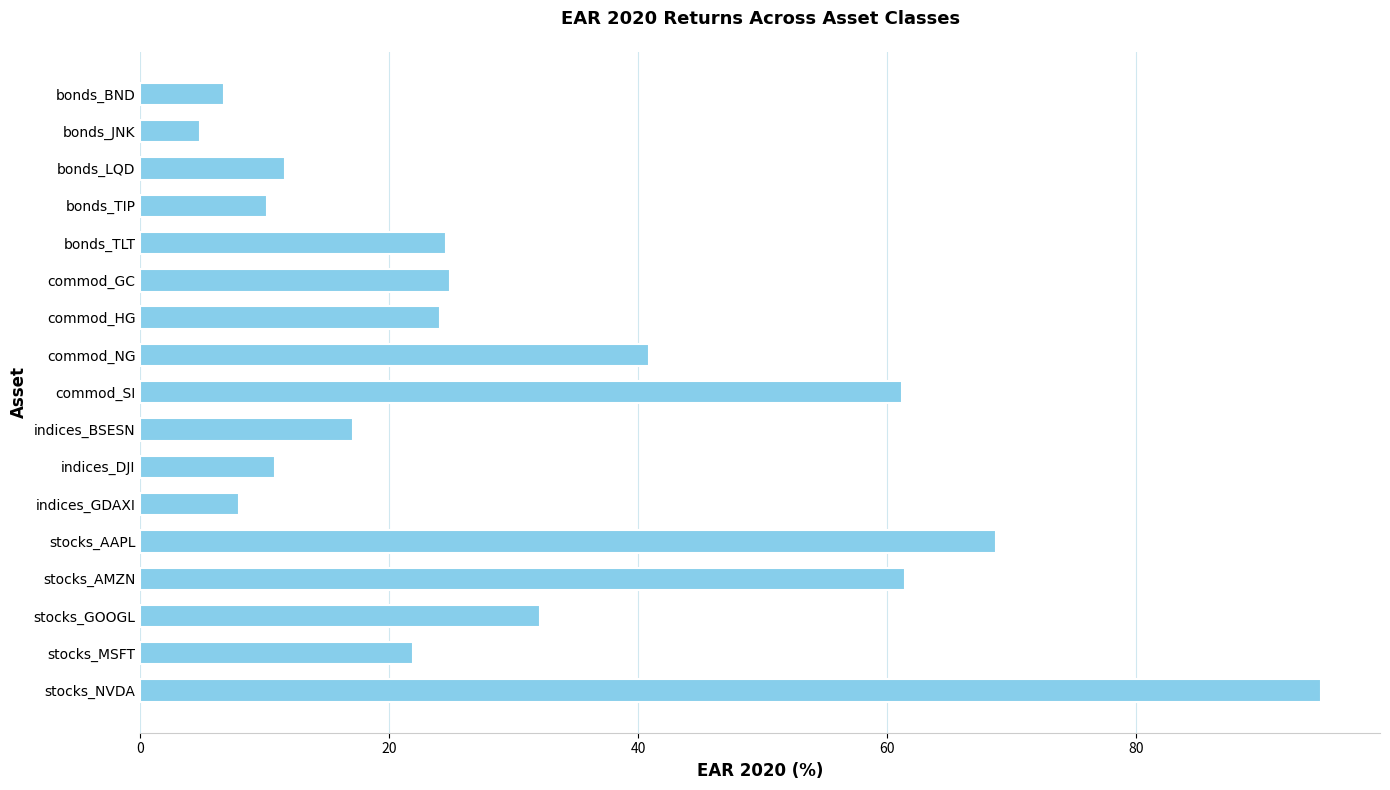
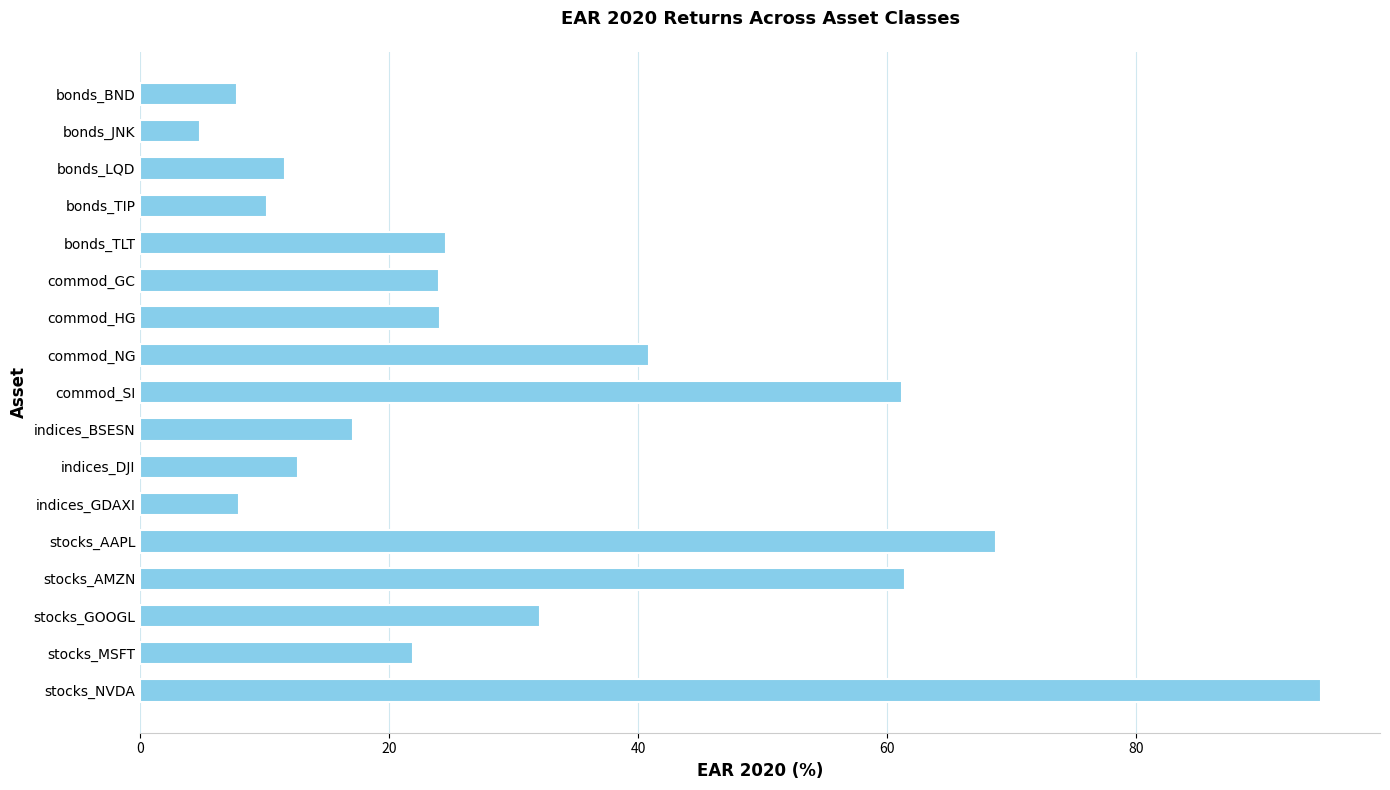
  {
-   "bonds_BND": 6.7,
+   "bonds_BND": 7.7,
    "bonds_JNK": 4.8,
    "bonds_LQD": 11.6,
    "bonds_TIP": 10.2,
    "bonds_TLT": 24.6,
-   "commod_GC": 24.9,
+   "commod_GC": 24.0,
    "commod_HG": 24.1,
    "commod_NG": 40.9,
    "commod_SI": 61.2,
    "indices_BSESN": 17.1,
-   "indices_DJI": 10.8,
+   "indices_DJI": 12.7,
    "indices_GDAXI": 7.9,
    "stocks_AAPL": 68.7,
    "stocks_AMZN": 61.4,
    "stocks_GOOGL": 32.2,
    "stocks_MSFT": 21.9,
    "stocks_NVDA": 94.9
  }
